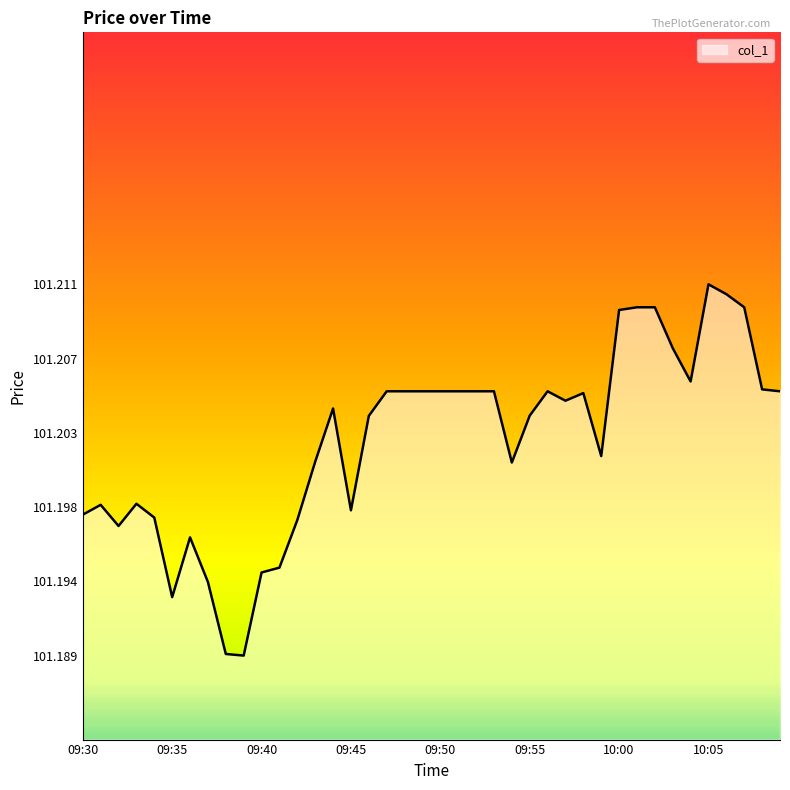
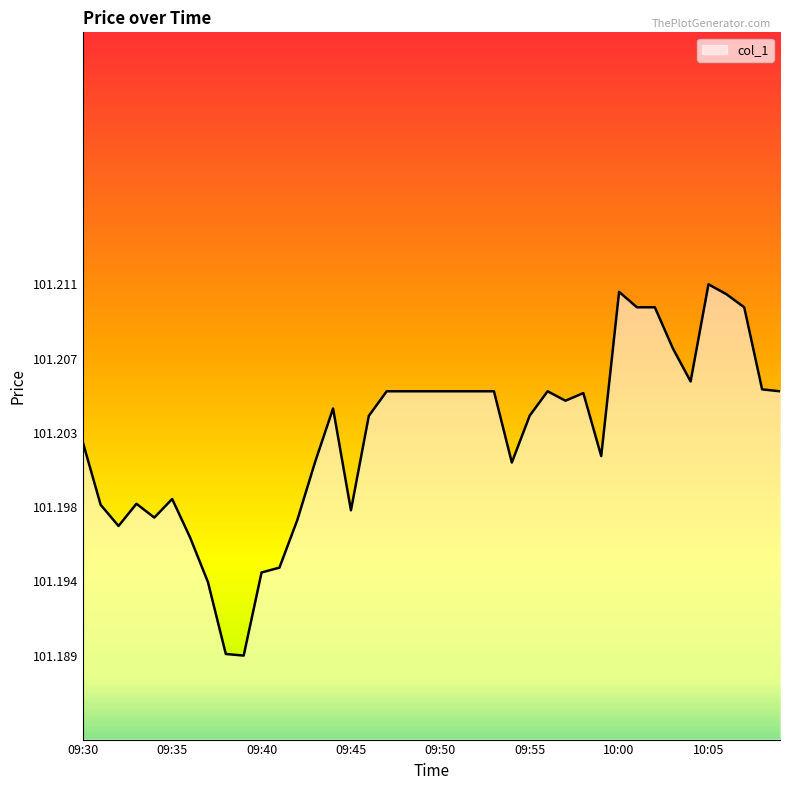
  {
-   "09:30": 101.1977,
-   "09:35": 101.1927,
+   "09:30": 101.2020,
+   "09:35": 101.1986,
    "09:40": 101.1942,
    "09:45": 101.1979,
    "09:50": 101.2050,
    "09:55": 101.2036,
-   "10:00": 101.2098,
+   "10:00": 101.2109,
    "10:05": 101.2114
  }
